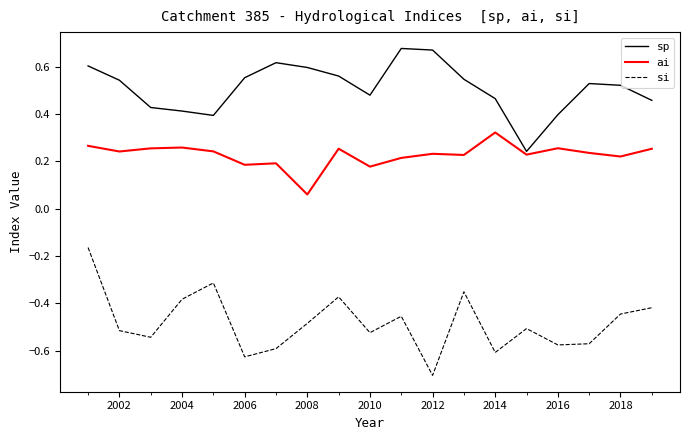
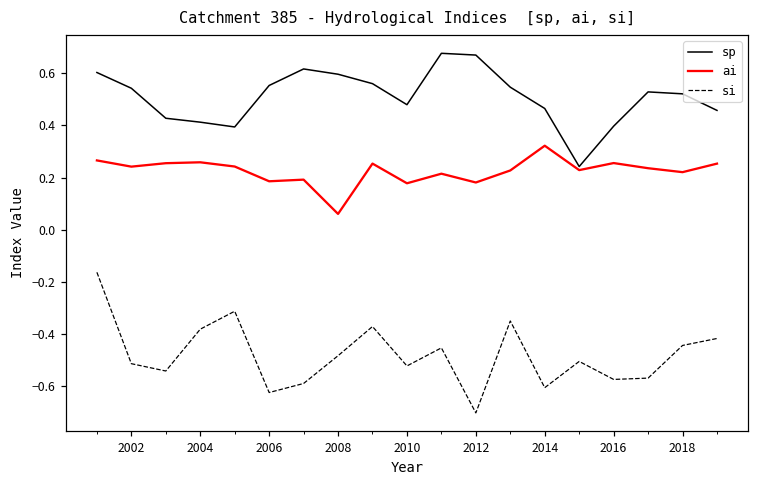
  {
    "ai": {
      "2002": 0.24,
      "2004": 0.26,
      "2006": 0.19,
      "2008": 0.06,
      "2010": 0.18,
-     "2012": 0.23,
+     "2012": 0.18,
      "2014": 0.32,
      "2016": 0.26,
      "2018": 0.22
    }
  }
